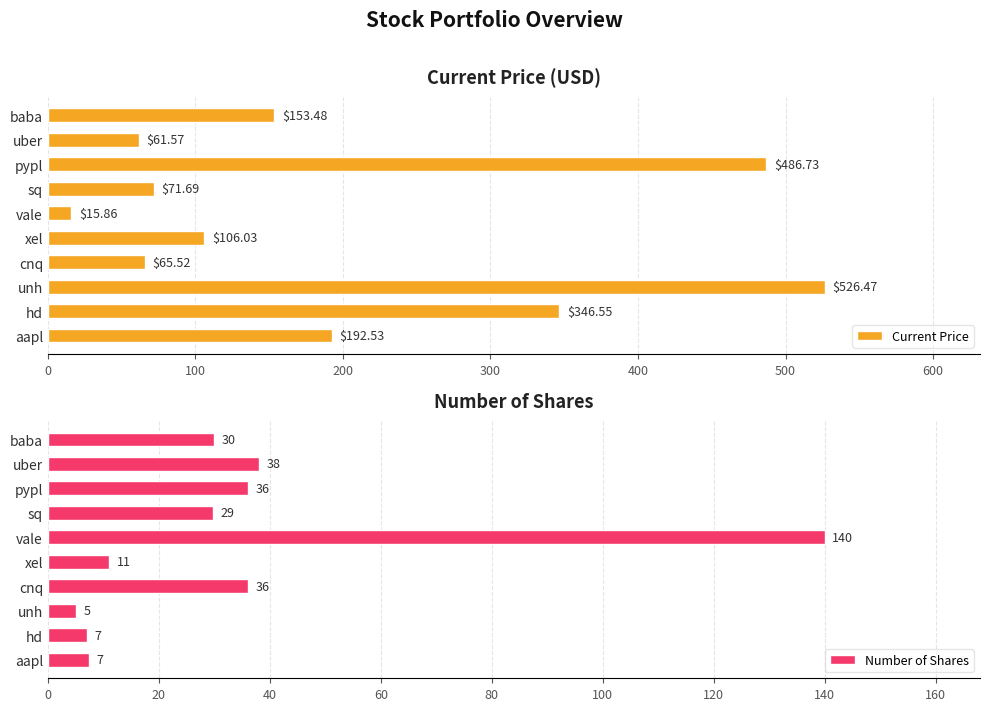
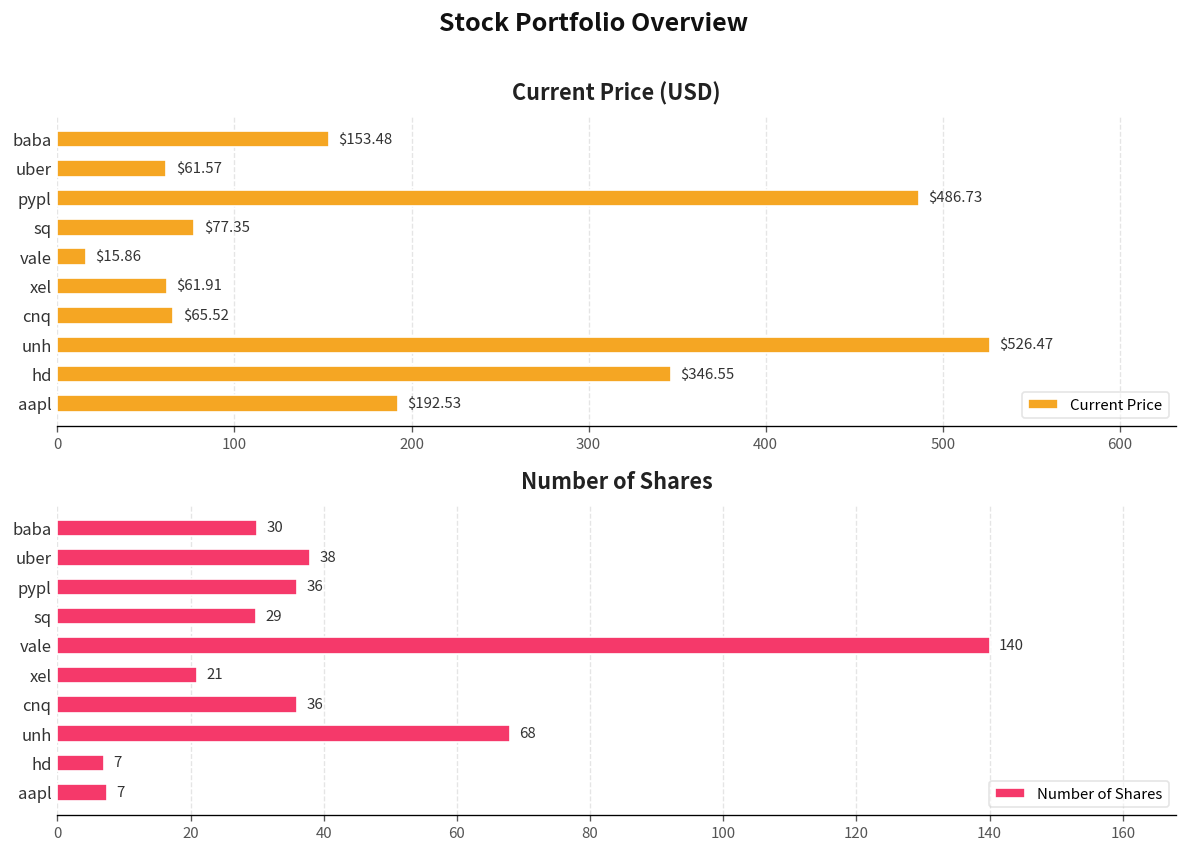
  {
    "Current Price (USD)": {
      "baba": "$153.48",
      "uber": "$61.57",
      "pypl": "$486.73",
-     "sq": "$71.69",
+     "sq": "$77.35",
      "vale": "$15.86",
-     "xel": "$106.03",
+     "xel": "$61.91",
      "cnq": "$65.52",
      "unh": "$526.47",
      "hd": "$346.55",
      "aapl": "$192.53"
    },
    "Number of Shares": {
      "baba": "30",
      "uber": "38",
      "pypl": "36",
      "vale": "140",
-     "xel": "11",
+     "xel": "21",
      "cnq": "36",
-     "unh": "5",
+     "unh": "68",
      "hd": "7",
      "aapl": "7"
    }
  }
